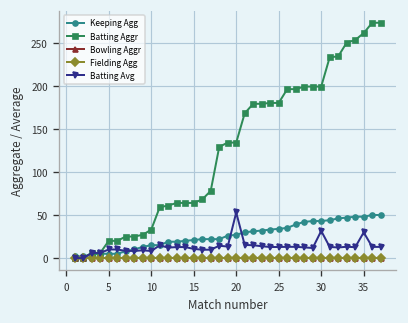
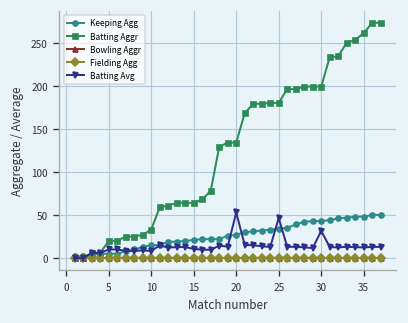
  {
    "Fielding Agg": {
      "5": 0,
      "10": 0,
      "15": 0,
      "20": 0,
      "25": 0,
      "30": 0,
      "35": 0
    },
    "Batting Avg": {
      "5": 10,
      "10": 10,
      "15": 10,
      "20": 50,
-     "25": 10,
+     "25": 50,
      "30": 30,
-     "35": 30
+     "35": 10
    }
  }
